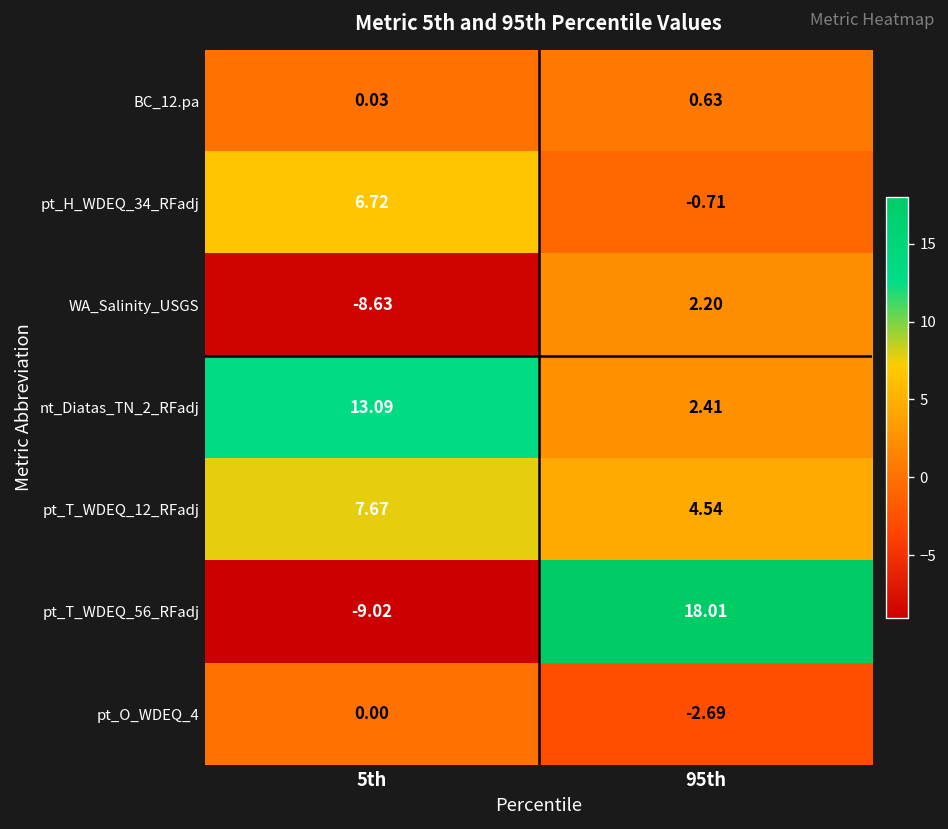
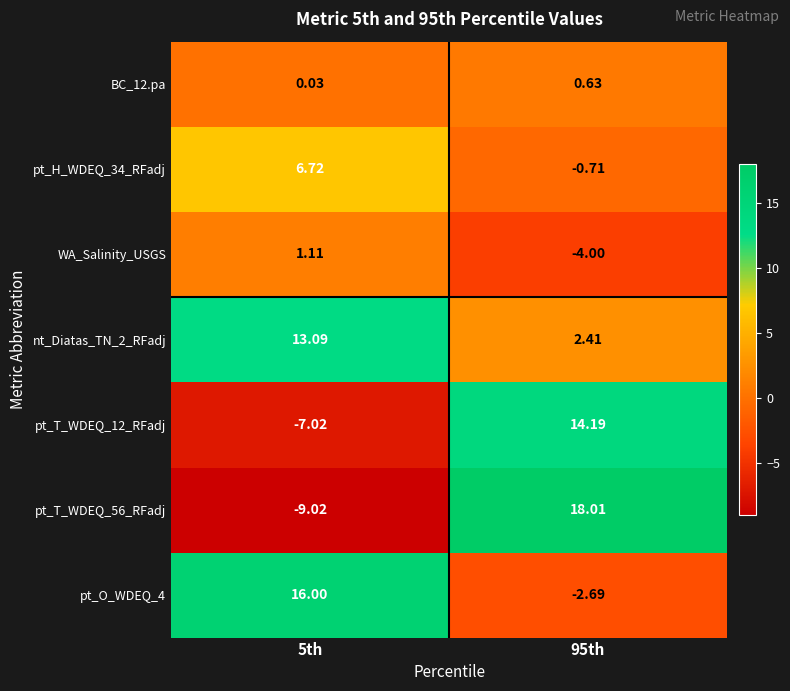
  {
    "BC_12.pa": {
      "5th": 0.03,
      "95th": 0.63
    },
    "pt_H_WDEQ_34_RFadj": {
      "5th": 6.72,
      "95th": -0.71
    },
    "WA_Salinity_USGS": {
-     "5th": -8.63,
-     "95th": 2.20
+     "5th": 1.11,
+     "95th": -4.00
    },
    "nt_Diatas_TN_2_RFadj": {
      "5th": 13.09,
      "95th": 2.41
    },
    "pt_T_WDEQ_12_RFadj": {
-     "5th": 7.67,
-     "95th": 4.54
+     "5th": -7.02,
+     "95th": 14.19
    },
    "pt_T_WDEQ_56_RFadj": {
      "5th": -9.02,
      "95th": 18.01
    },
    "pt_O_WDEQ_4": {
-     "5th": 0.00,
+     "5th": 16.00,
      "95th": -2.69
    }
  }
